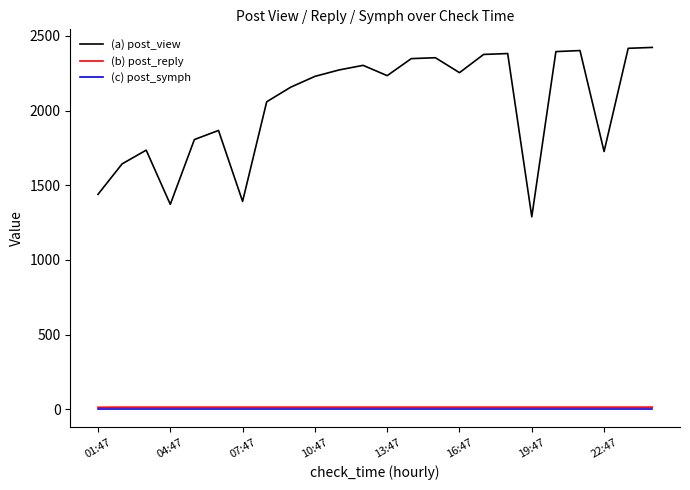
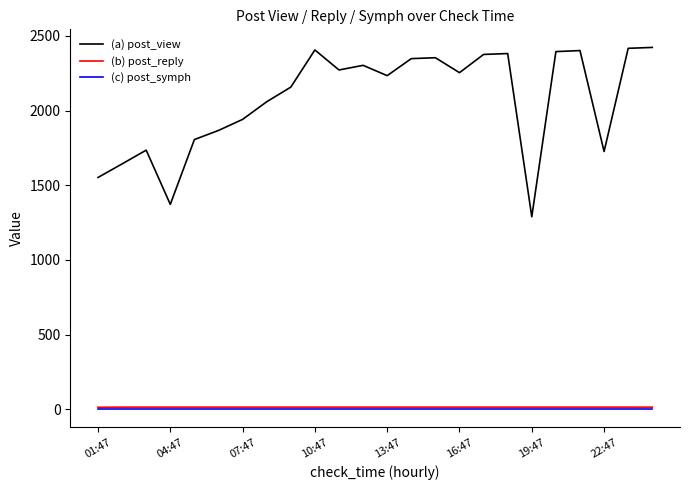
  {
    "(a) post_view": {
-     "01:47": 1440,
+     "01:47": 1550,
      "04:47": 1370,
-     "07:47": 1390,
-     "10:47": 2230,
+     "07:47": 1940,
+     "10:47": 2410,
      "13:47": 2230,
      "16:47": 2250,
      "19:47": 1290,
      "22:47": 1730
    }
  }
